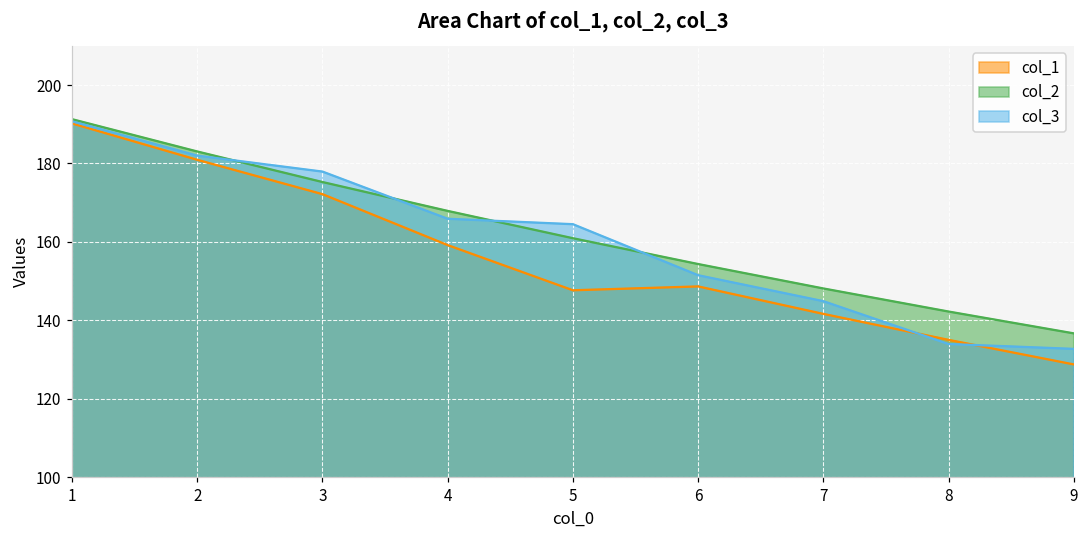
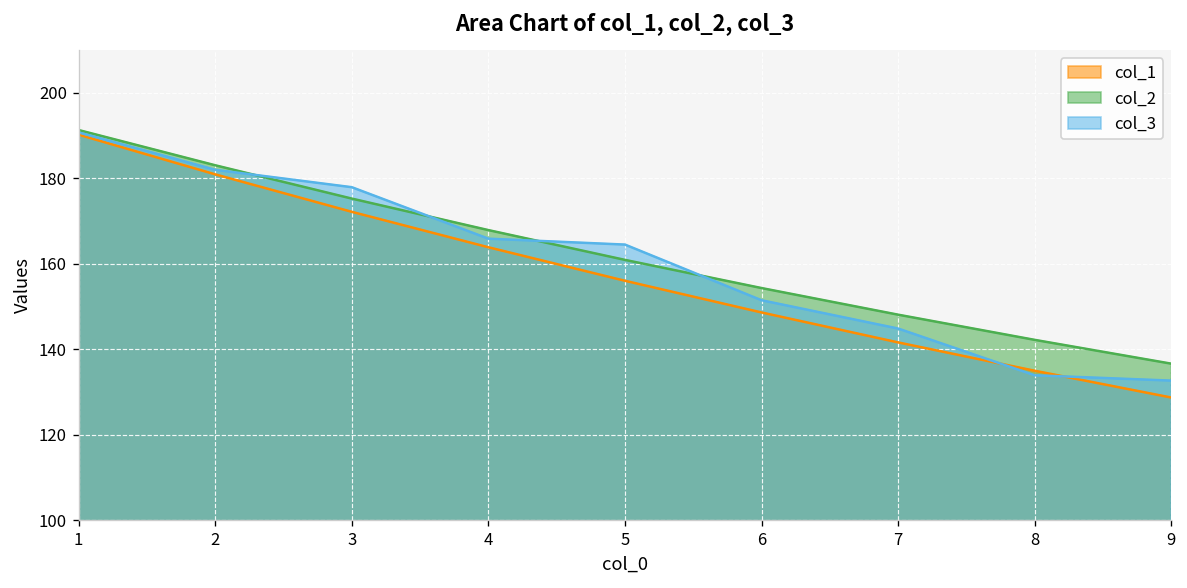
  {
    "col_1": {
      "2": 181,
      "3": 172,
-     "4": 159,
-     "5": 148,
+     "4": 164,
+     "5": 156,
      "6": 149,
      "7": 142,
      "8": 135,
      "9": 129
    },
    "col_2": {
      "2": 183,
      "3": 175,
      "4": 168,
      "5": 161,
      "6": 154,
      "7": 148,
      "8": 142,
      "9": 137
    },
    "col_3": {
      "2": 182,
      "3": 178,
      "4": 166,
      "5": 165,
      "6": 151,
      "7": 145,
      "8": 134,
      "9": 133
    }
  }
